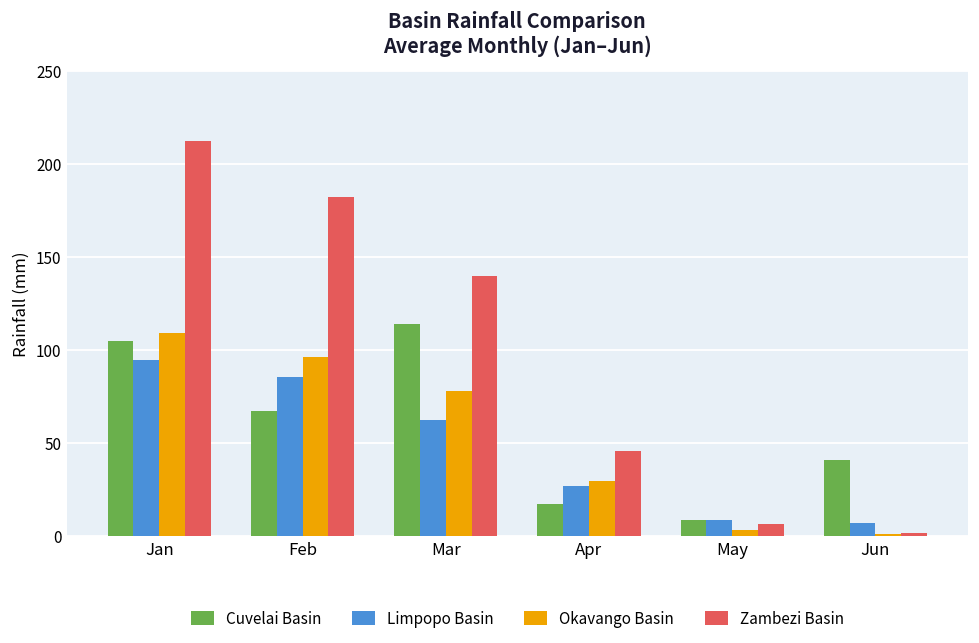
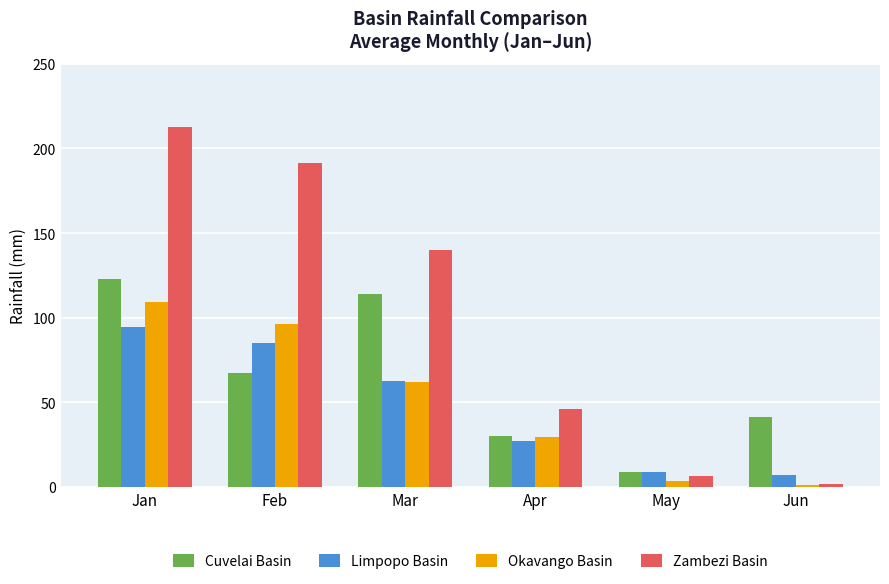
  {
    "Cuvelai Basin": {
-     "Jan": 105,
+     "Jan": 123,
      "Feb": 67,
      "Mar": 114,
-     "Apr": 17,
+     "Apr": 30,
      "May": 9,
      "Jun": 41
    },
    "Limpopo Basin": {
      "Jan": 95,
      "Feb": 85,
      "Mar": 63,
      "Apr": 27,
      "May": 9,
      "Jun": 7
    },
    "Okavango Basin": {
      "Jan": 109,
      "Feb": 97,
-     "Mar": 78,
+     "Mar": 62,
      "Apr": 29,
      "May": 3
    },
    "Zambezi Basin": {
      "Jan": 212,
-     "Feb": 182,
+     "Feb": 191,
      "Mar": 140,
      "Apr": 46,
      "May": 7,
      "Jun": 2
    }
  }
